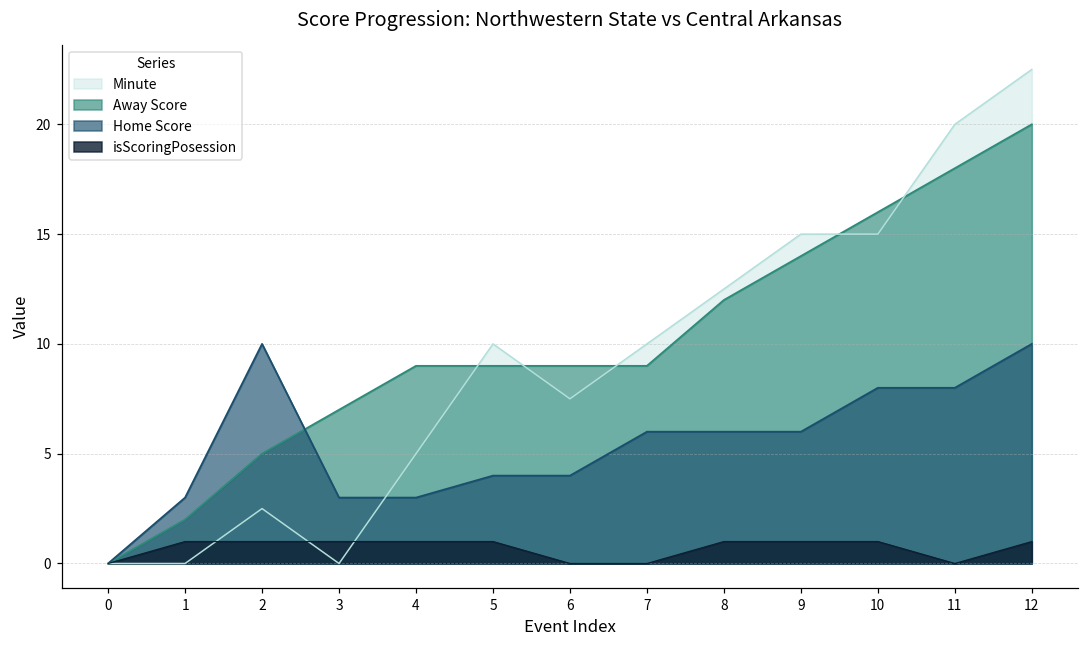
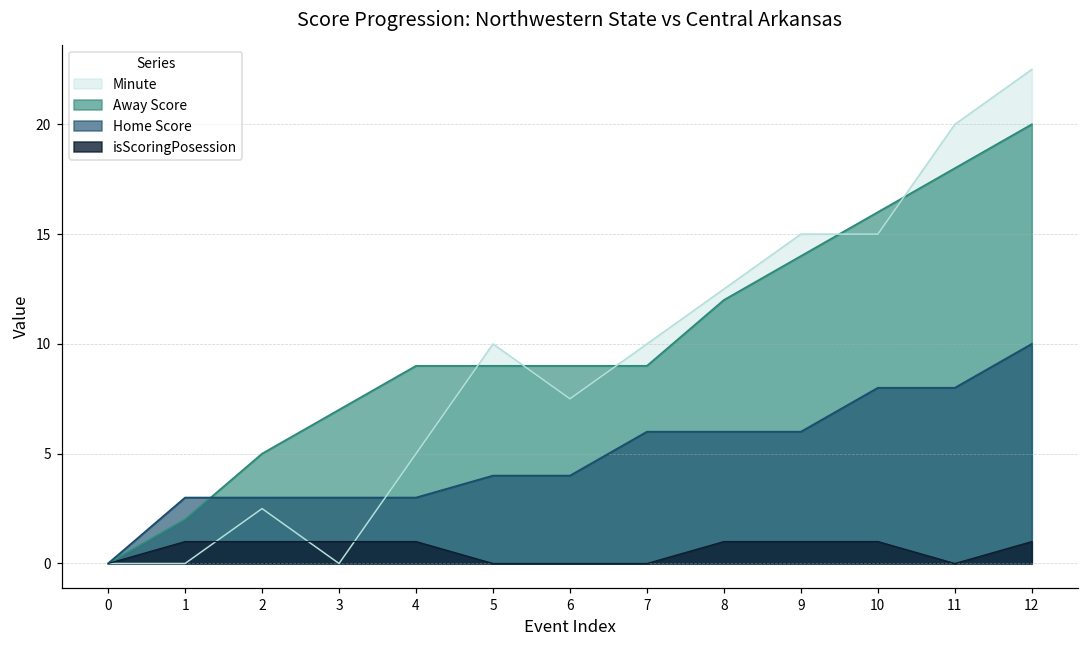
  {
    "Minute": {
      "1": 0,
      "2": 2.5,
      "3": 0,
      "4": 5,
      "5": 10,
      "6": 7.5,
      "7": 10,
      "8": 12.5,
      "9": 15,
      "10": 15,
      "11": 20,
      "12": 22.5
    },
    "Away Score": {
      "1": 2,
      "2": 5,
      "3": 7,
      "4": 9,
      "5": 9,
      "6": 9,
      "7": 9,
      "8": 12,
      "9": 14,
      "10": 16,
      "11": 18,
      "12": 20
    },
    "Home Score": {
      "1": 3,
-     "2": 10,
+     "2": 3,
      "3": 3,
      "4": 3,
      "5": 4,
      "6": 4,
      "7": 6,
      "8": 6,
      "9": 6,
      "10": 8,
      "11": 8,
      "12": 10
    },
    "isScoringPosession": {
      "1": 1,
      "2": 1,
      "3": 1,
      "4": 1,
-     "5": 1,
+     "5": 0,
      "6": 0,
      "7": 0,
      "8": 1,
      "9": 1,
      "10": 1,
      "11": 0,
      "12": 1
    }
  }
